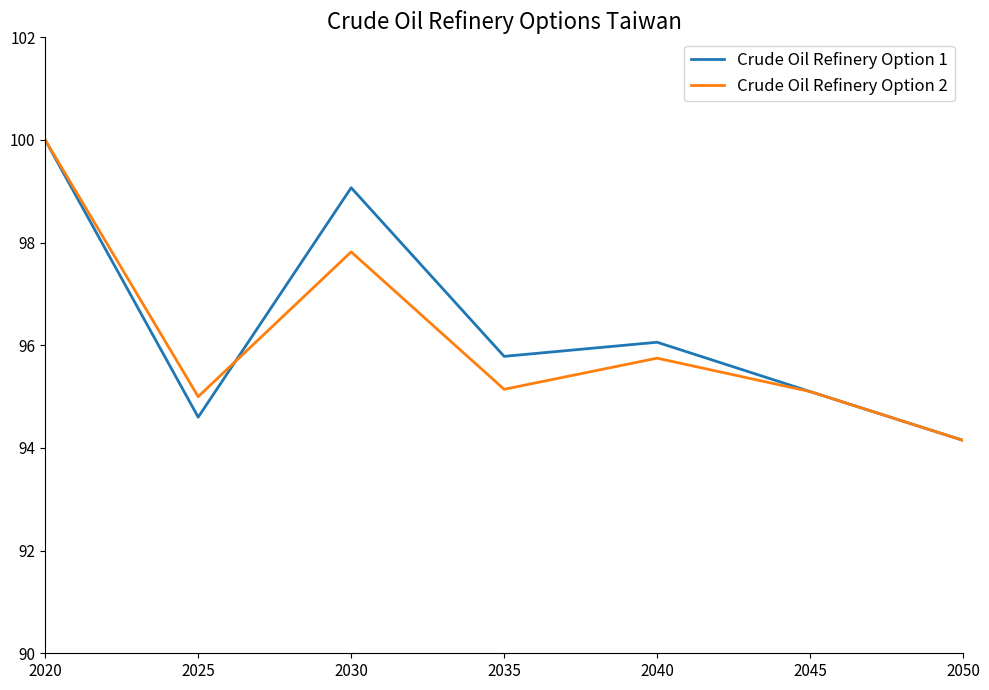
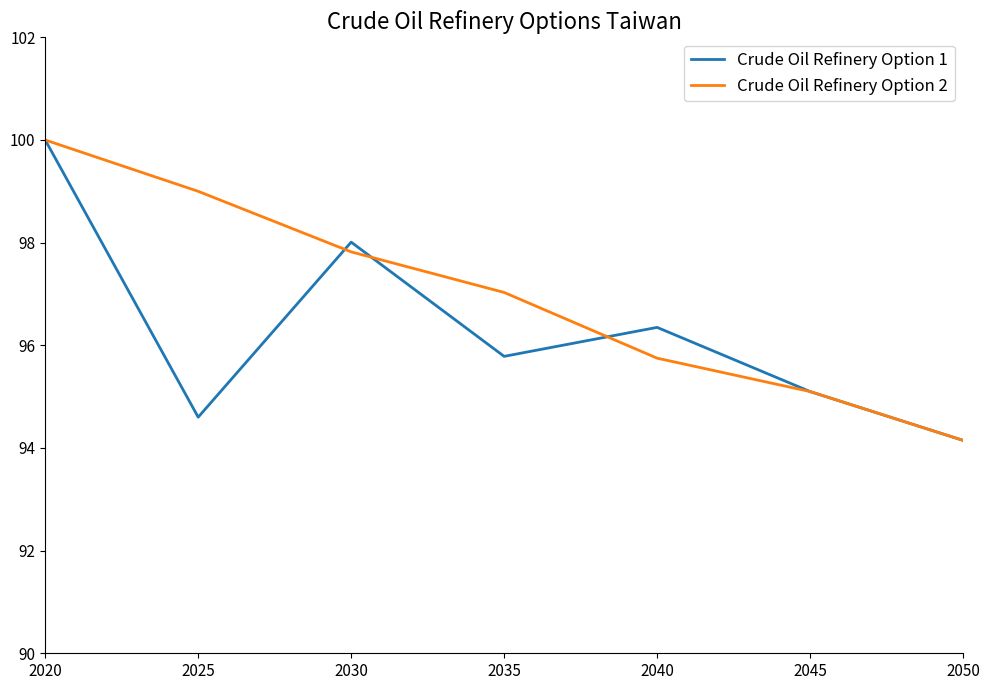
  {
    "Crude Oil Refinery Option 1": {
      "2025": 94.6,
-     "2030": 99.1,
+     "2030": 98.0,
      "2035": 95.8,
-     "2040": 96.1
+     "2040": 96.3
    },
    "Crude Oil Refinery Option 2": {
-     "2025": 95,
+     "2025": 99,
      "2030": 97.8,
-     "2035": 95.1,
+     "2035": 97.0,
      "2040": 95.7
    }
  }
